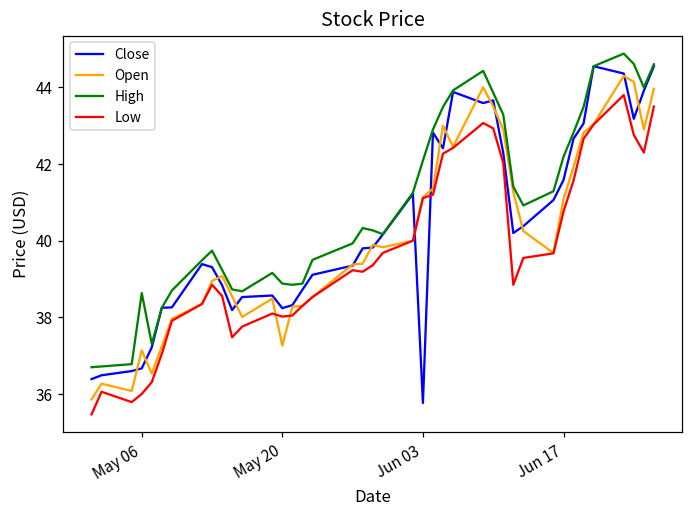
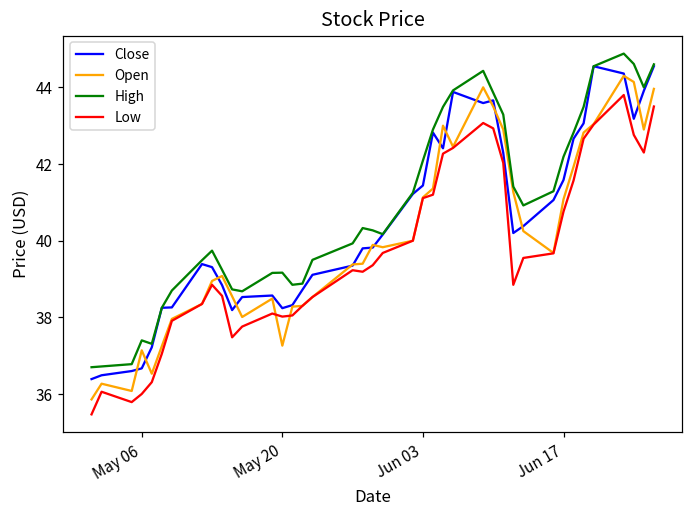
  {
    "Close": {
      "May 06": 36.7,
      "May 20": 38.2,
-     "Jun 03": 35.8,
+     "Jun 03": 41.4,
      "Jun 17": 41.6
    },
    "Open": {
      "May 06": 37.1,
      "May 20": 37.3,
      "Jun 17": 41.1
    },
    "High": {
-     "May 06": 38.6,
-     "May 20": 38.9,
+     "May 06": 37.4,
+     "May 20": 39.2,
      "Jun 03": 42.1,
      "Jun 17": 42.2
    },
    "Low": {
      "May 06": 36.0,
      "May 20": 38.0,
      "Jun 17": 40.8
    }
  }
